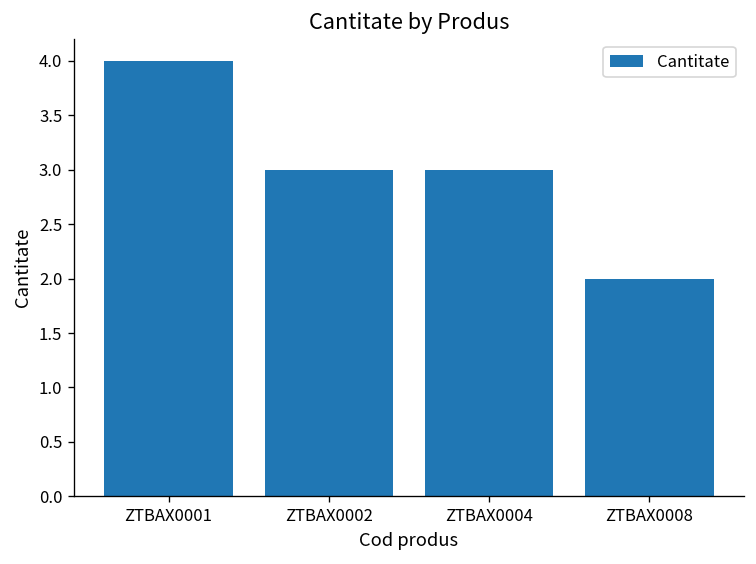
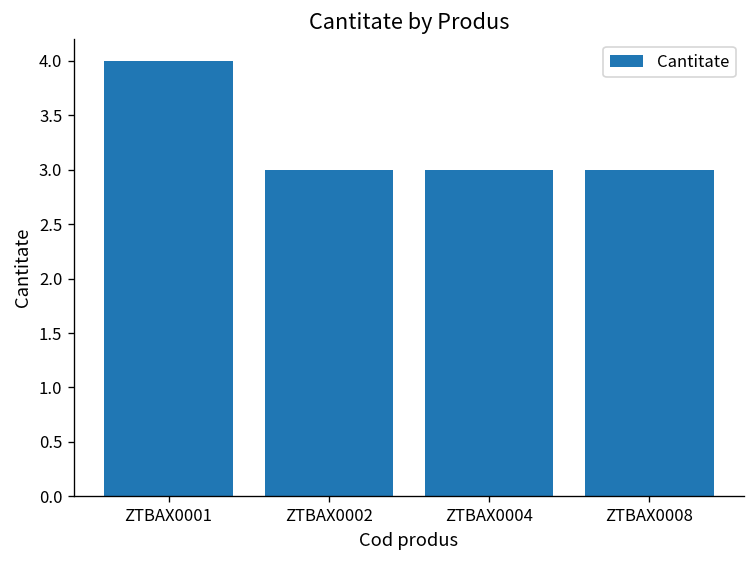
  {
    "ZTBAX0001": 4,
    "ZTBAX0002": 3,
    "ZTBAX0004": 3,
-   "ZTBAX0008": 2
+   "ZTBAX0008": 3
  }
